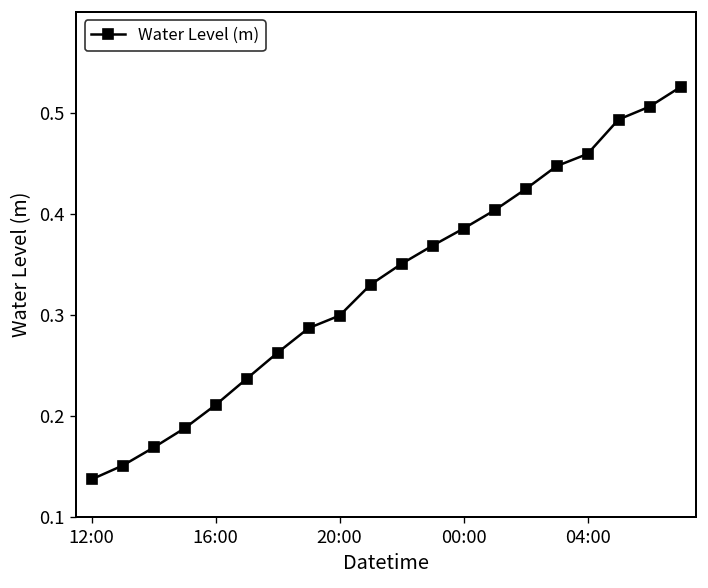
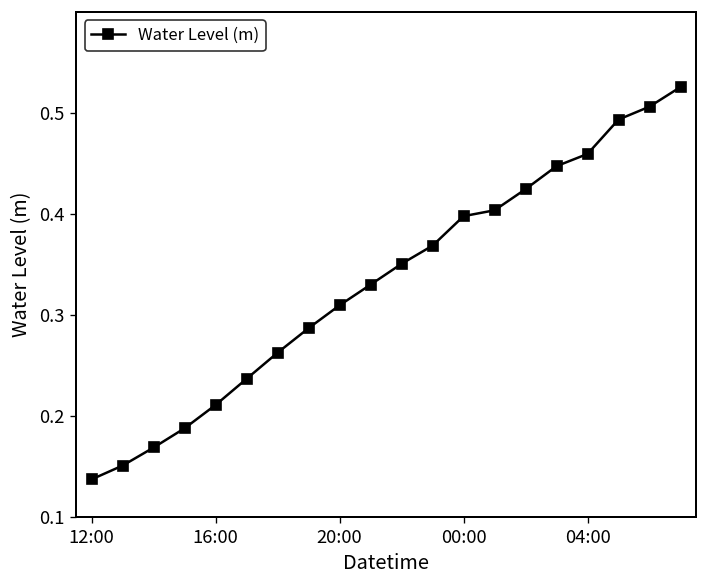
  {
    "12:00": 0.14,
    "16:00": 0.21,
-   "20:00": 0.30,
-   "00:00": 0.39,
+   "20:00": 0.31,
+   "00:00": 0.40,
    "04:00": 0.46
  }
